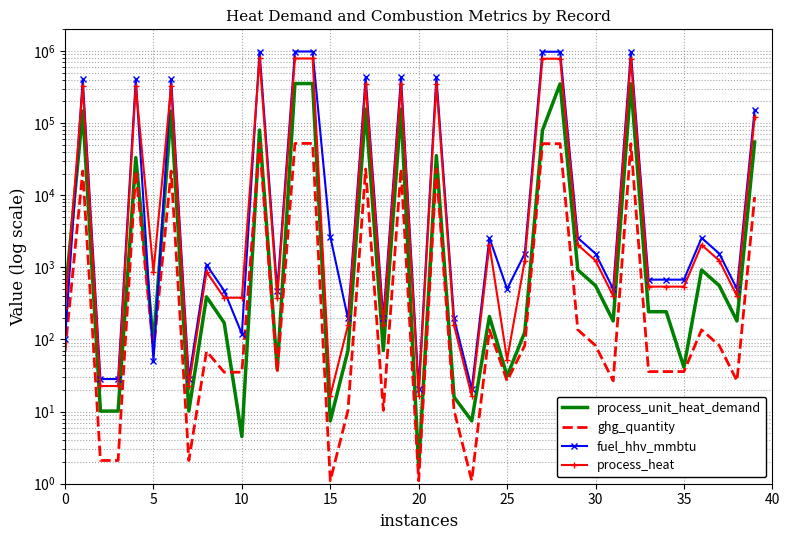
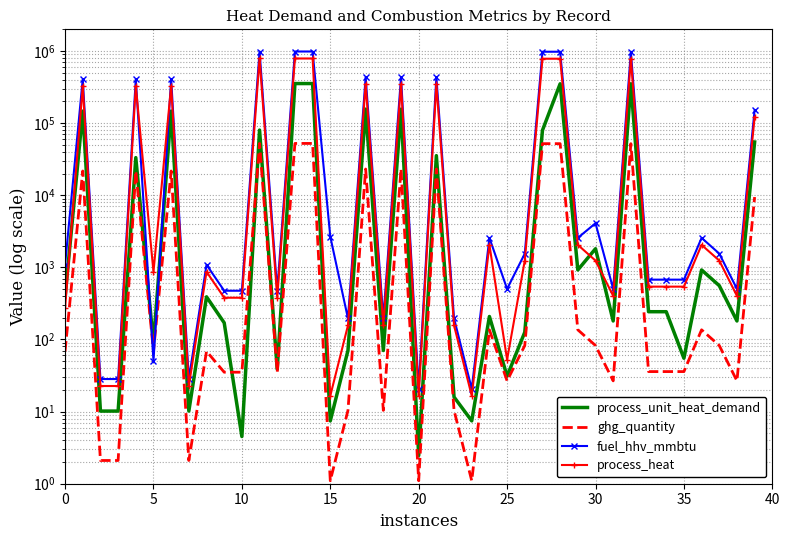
  {
    "process_unit_heat_demand": {
      "0": 400,
      "5": 90,
      "10": 5,
      "15": 7,
-     "20": 1.7,
+     "20": 2.5,
      "25": 31,
-     "30": 600,
-     "35": 40
+     "30": 1800,
+     "35": 50
    },
    "fuel_hhv_mmbtu": {
-     "0": 100,
+     "0": 1100,
      "5": 50,
-     "10": 120,
+     "10": 500,
      "15": 2700,
      "20": 21,
      "25": 500,
-     "30": 1600,
+     "30": 4000,
      "35": 700
    }
  }
